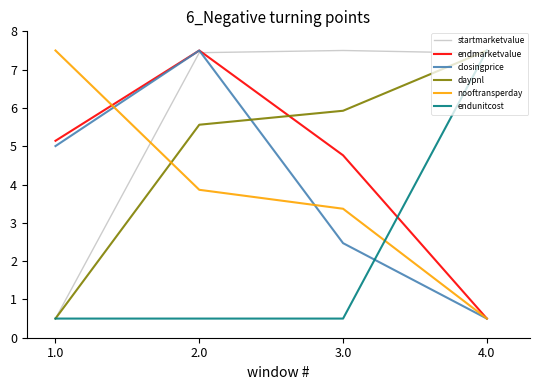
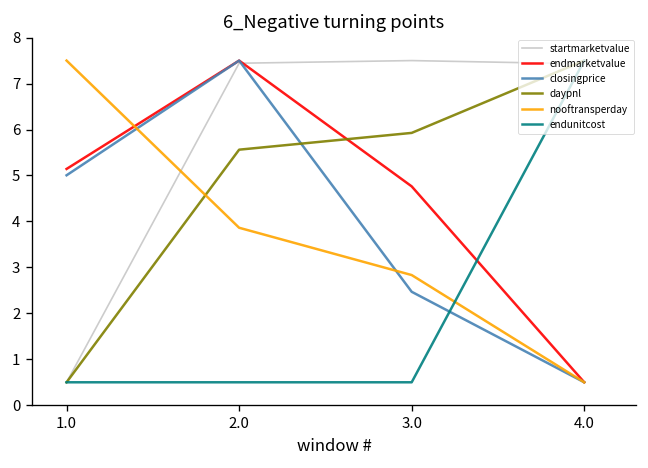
  {
    "startmarketvalue": {
      "3.0": 7.5
    },
    "endmarketvalue": {
      "1.0": 5.1,
      "3.0": 4.8
    },
    "closingprice": {
      "1.0": 5.0,
      "3.0": 2.5
    },
    "daypnl": {
      "2.0": 5.6,
      "3.0": 5.9
    },
    "nooftransperday": {
      "1.0": 7.5,
      "2.0": 3.9,
-     "3.0": 3.4
+     "3.0": 2.8
    },
    "endunitcost": {
      "2.0": 0.5,
      "3.0": 0.5
    }
  }
